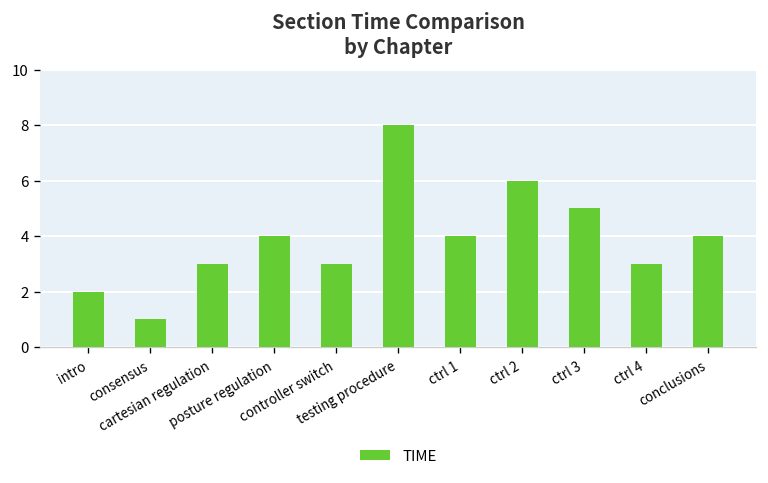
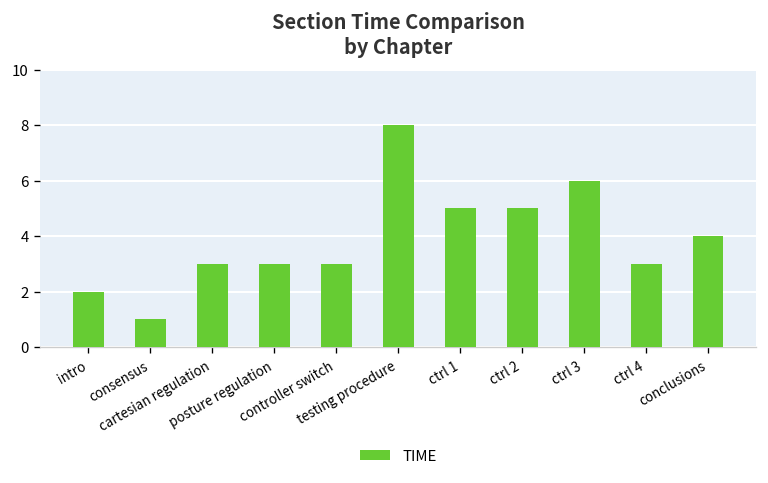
  {
    "intro": 2,
    "consensus": 1,
    "cartesian regulation": 3,
-   "posture regulation": 4,
+   "posture regulation": 3,
    "controller switch": 3,
    "testing procedure": 8,
-   "ctrl 1": 4,
-   "ctrl 2": 6,
-   "ctrl 3": 5,
+   "ctrl 1": 5,
+   "ctrl 2": 5,
+   "ctrl 3": 6,
    "ctrl 4": 3,
    "conclusions": 4
  }
